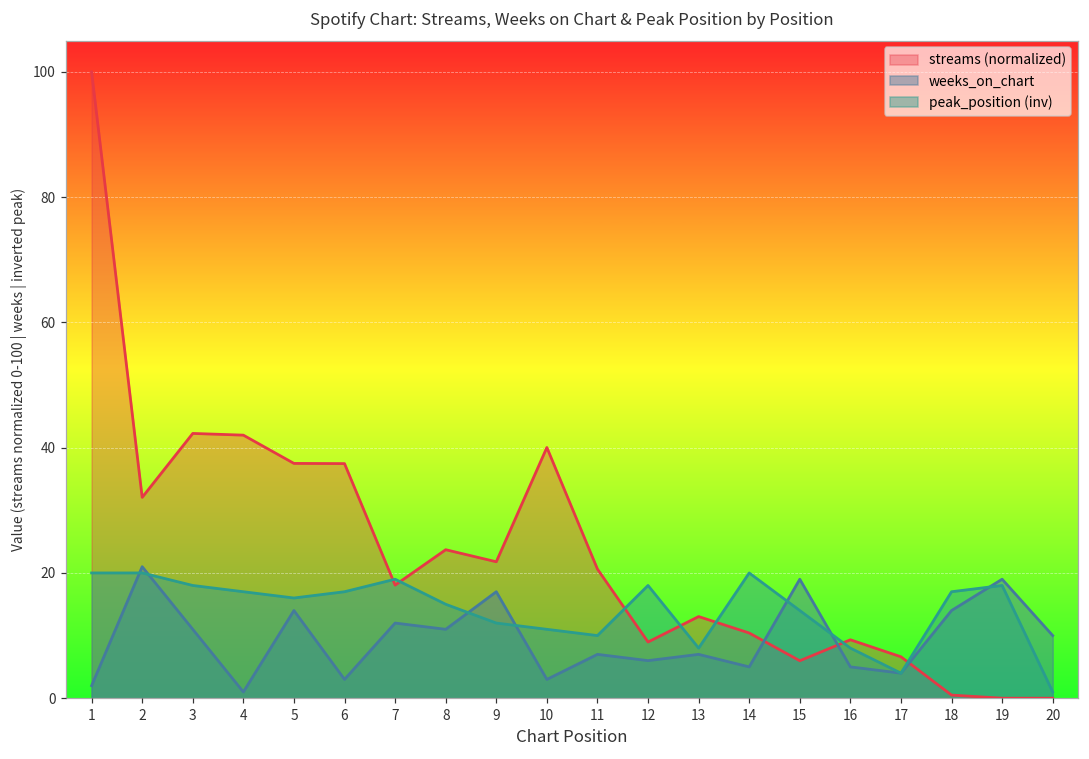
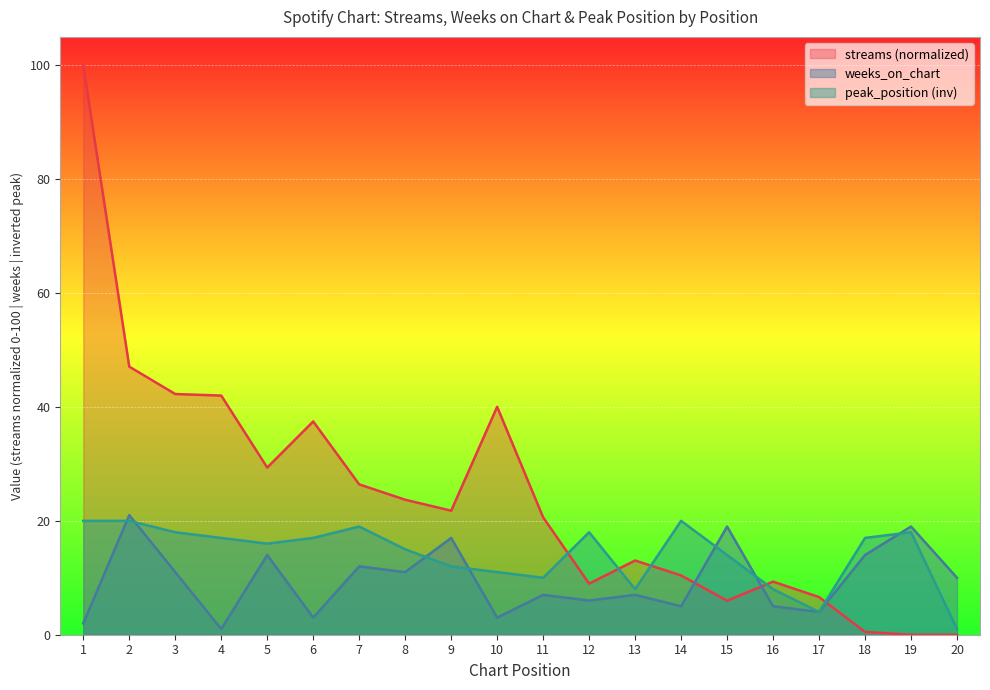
  {
    "streams (normalized)": {
      "1": 100,
-     "2": 32,
+     "2": 47,
      "3": 42,
      "4": 42,
-     "5": 37,
+     "5": 29,
      "6": 37,
-     "7": 18,
+     "7": 26,
      "8": 24,
      "9": 22,
      "10": 40,
      "11": 21,
      "12": 9,
      "13": 13,
      "14": 10,
      "15": 6,
      "16": 9,
      "17": 7,
      "18": 0,
      "19": 0,
      "20": 0
    }
  }
